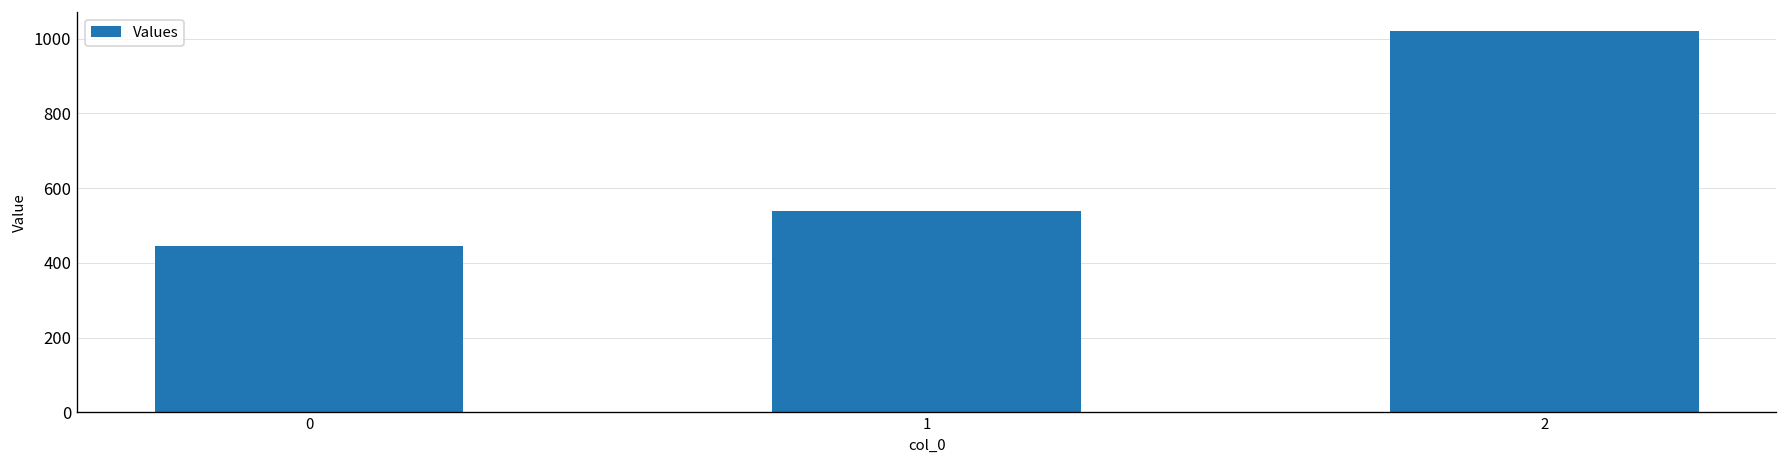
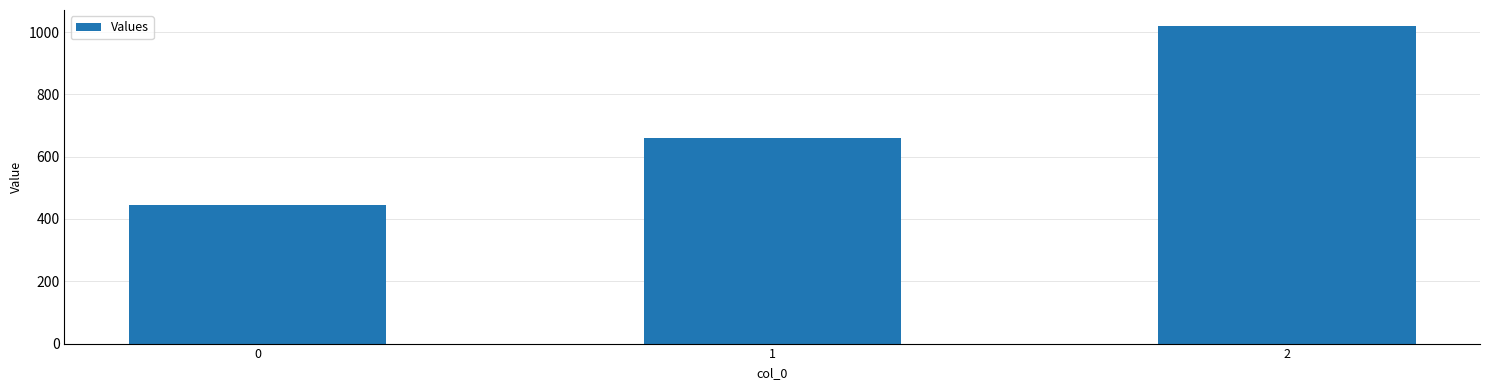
  {
    "0": 450,
-   "1": 540,
+   "1": 660,
    "2": 1020
  }
